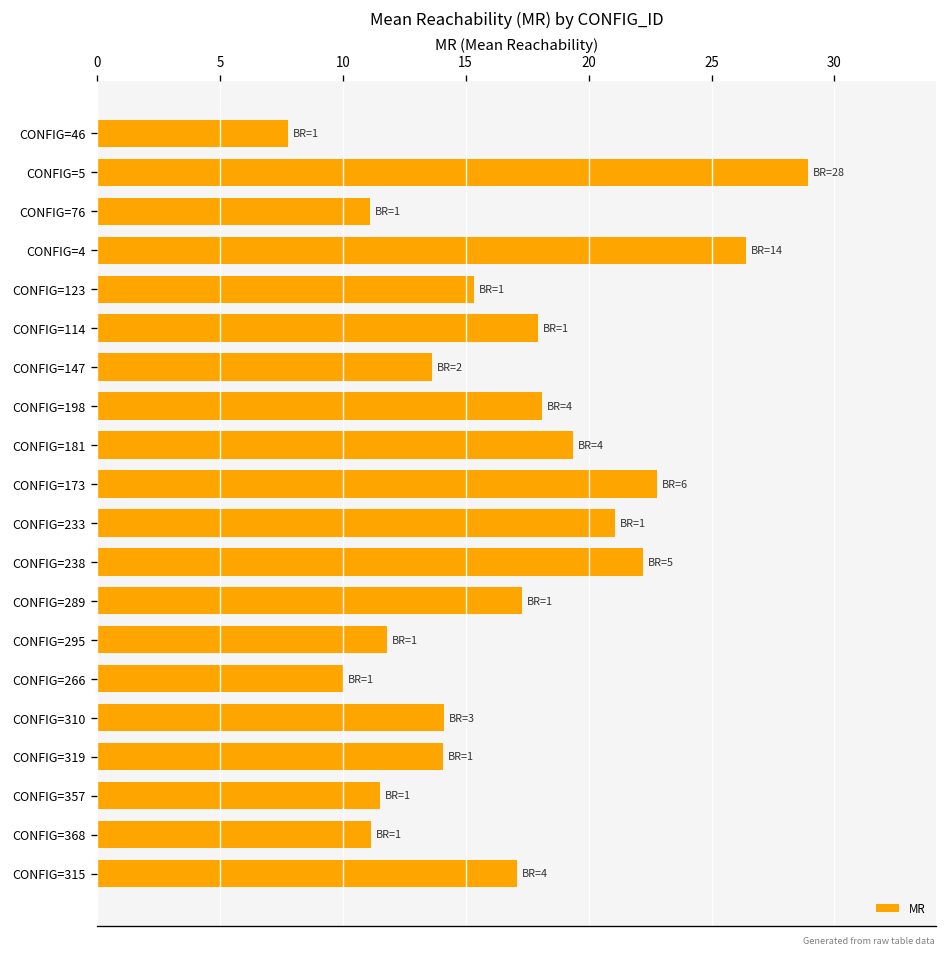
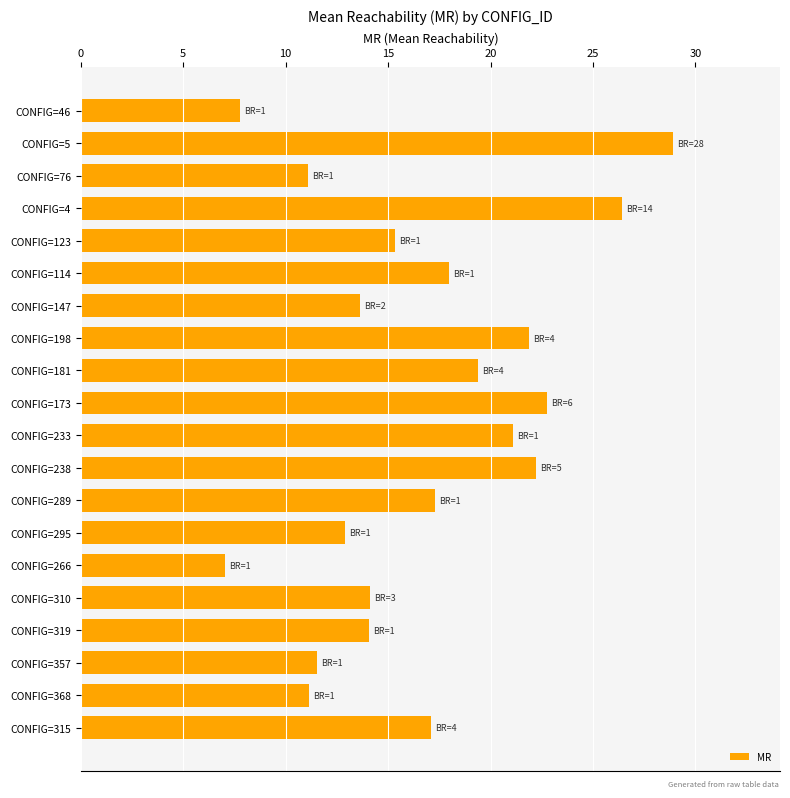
  {
-   "CONFIG=198": 18.1,
-   "CONFIG=295": 11.8,
-   "CONFIG=266": 10.0
+   "CONFIG=198": 21.9,
+   "CONFIG=295": 12.9,
+   "CONFIG=266": 7.0
  }
